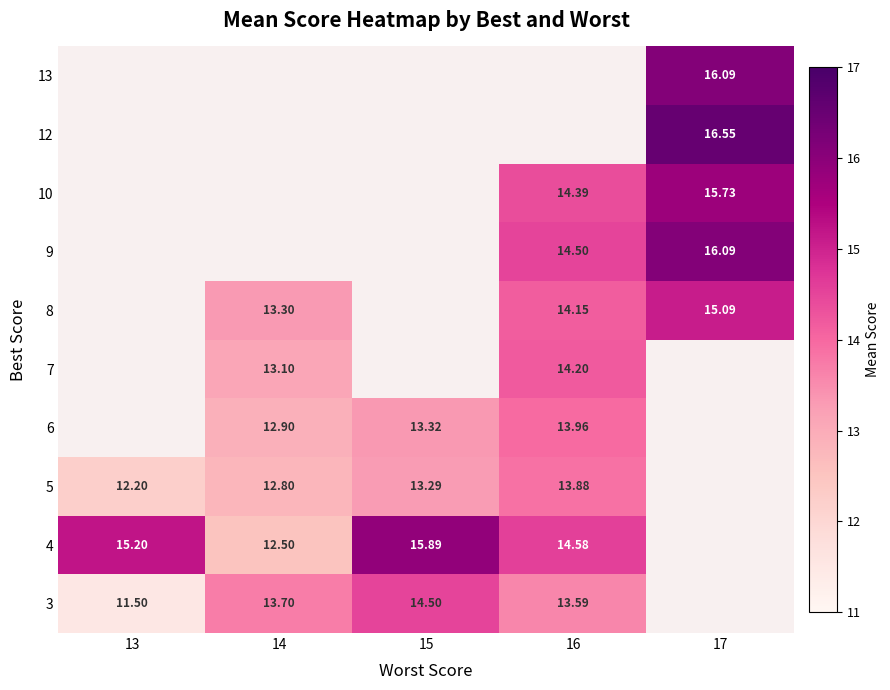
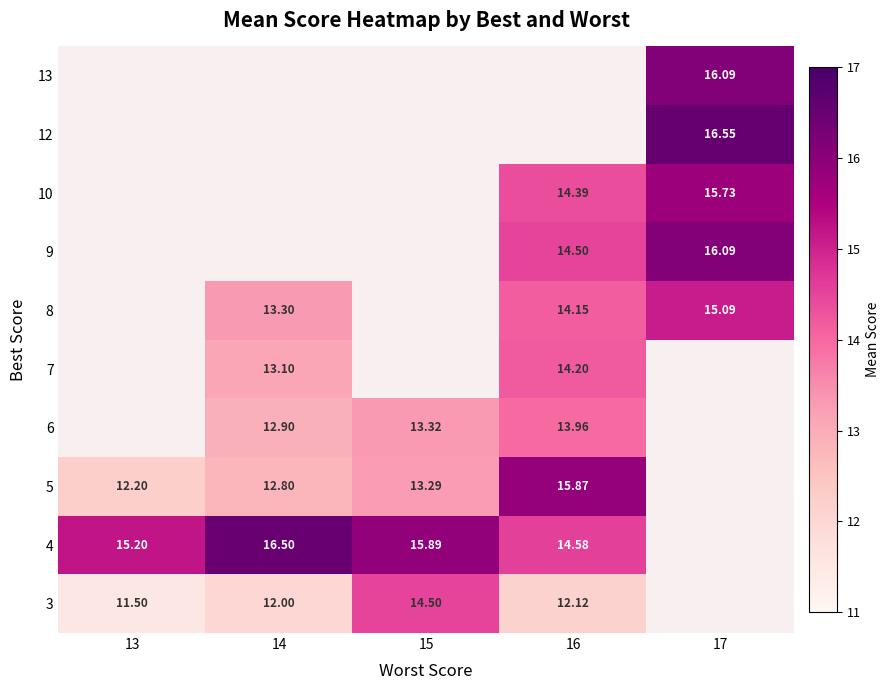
  {
    "13": {
      "17": 16.09
    },
    "12": {
      "17": 16.55
    },
    "10": {
      "16": 14.39,
      "17": 15.73
    },
    "9": {
      "16": 14.50,
      "17": 16.09
    },
    "8": {
      "14": 13.30,
      "16": 14.15,
      "17": 15.09
    },
    "7": {
      "14": 13.10,
      "16": 14.20
    },
    "6": {
      "14": 12.90,
      "15": 13.32,
      "16": 13.96
    },
    "5": {
      "13": 12.20,
      "14": 12.80,
      "15": 13.29,
-     "16": 13.88
+     "16": 15.87
    },
    "4": {
      "13": 15.20,
-     "14": 12.50,
+     "14": 16.50,
      "15": 15.89,
      "16": 14.58
    },
    "3": {
      "13": 11.50,
-     "14": 13.70,
+     "14": 12.00,
      "15": 14.50,
-     "16": 13.59
+     "16": 12.12
    }
  }
